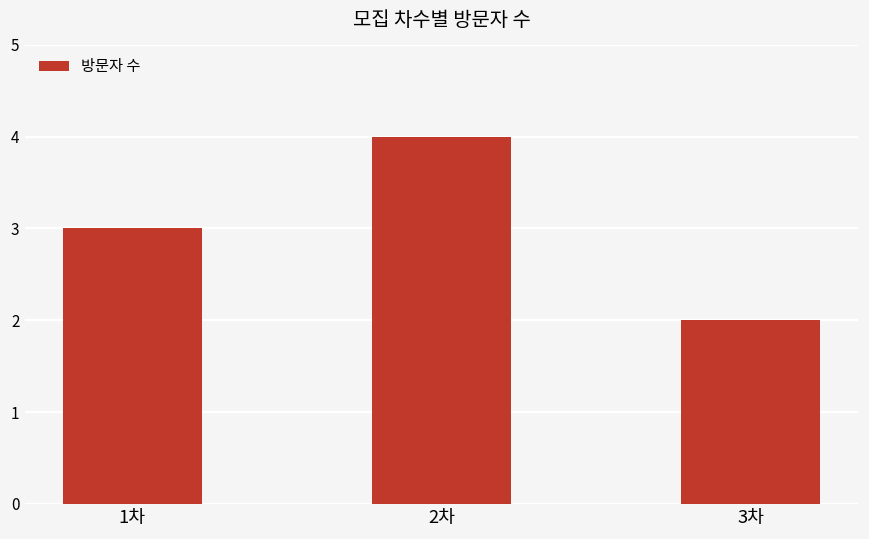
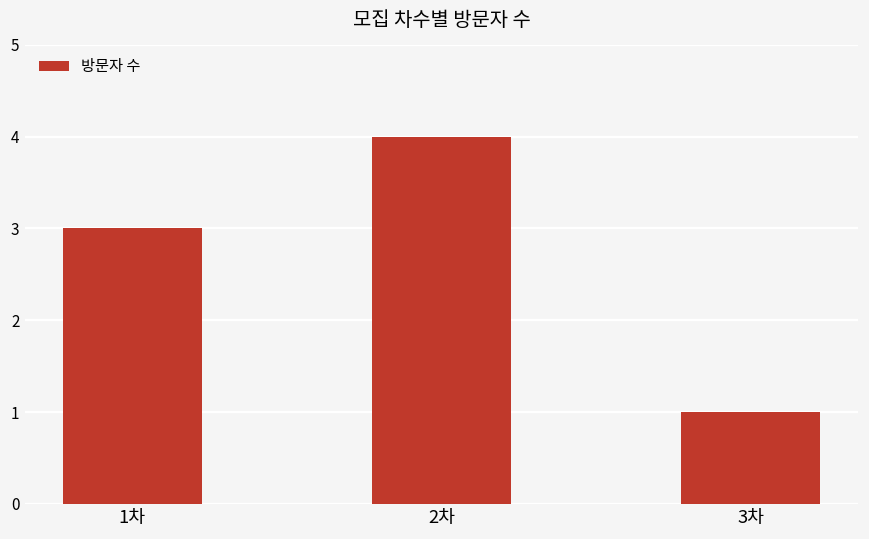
  {
    "1차": 3,
    "2차": 4,
-   "3차": 2
+   "3차": 1
  }
